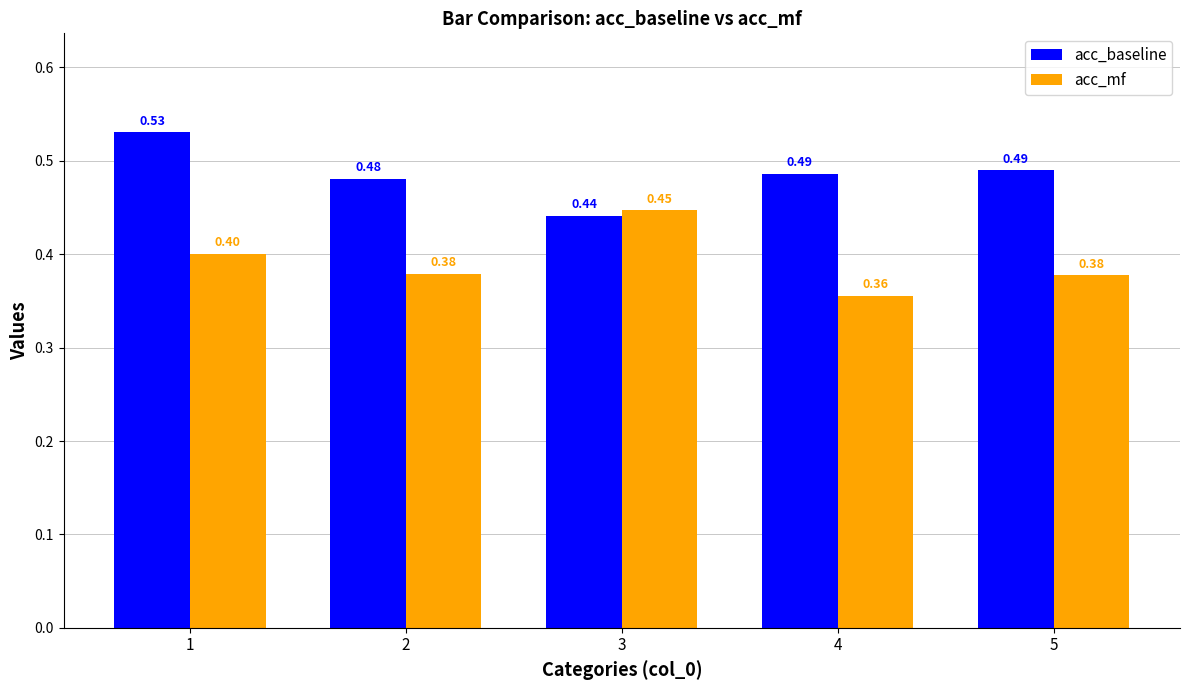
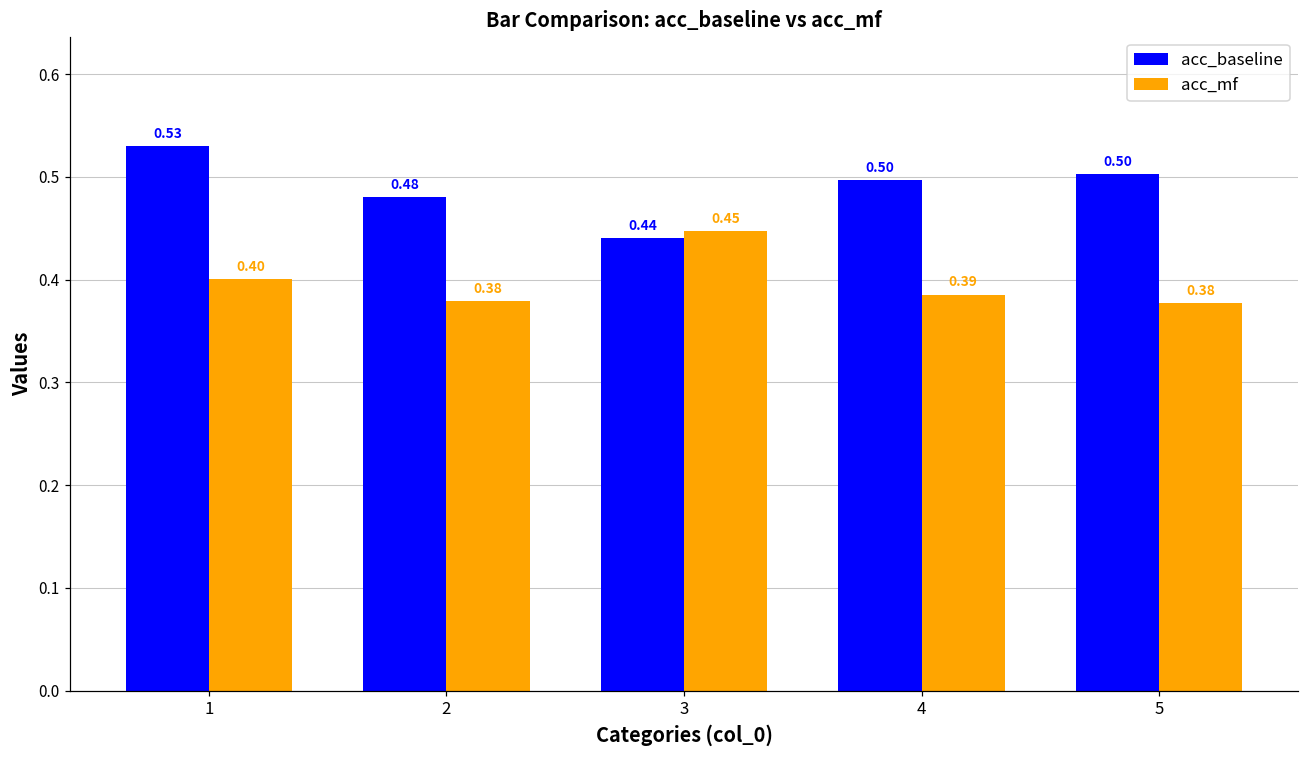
  {
    "acc_baseline": {
      "1": 0.53,
      "2": 0.48,
      "3": 0.44,
-     "4": 0.49,
-     "5": 0.49
+     "4": 0.50,
+     "5": 0.50
    },
    "acc_mf": {
      "1": 0.40,
      "2": 0.38,
      "3": 0.45,
-     "4": 0.36,
+     "4": 0.39,
      "5": 0.38
    }
  }
